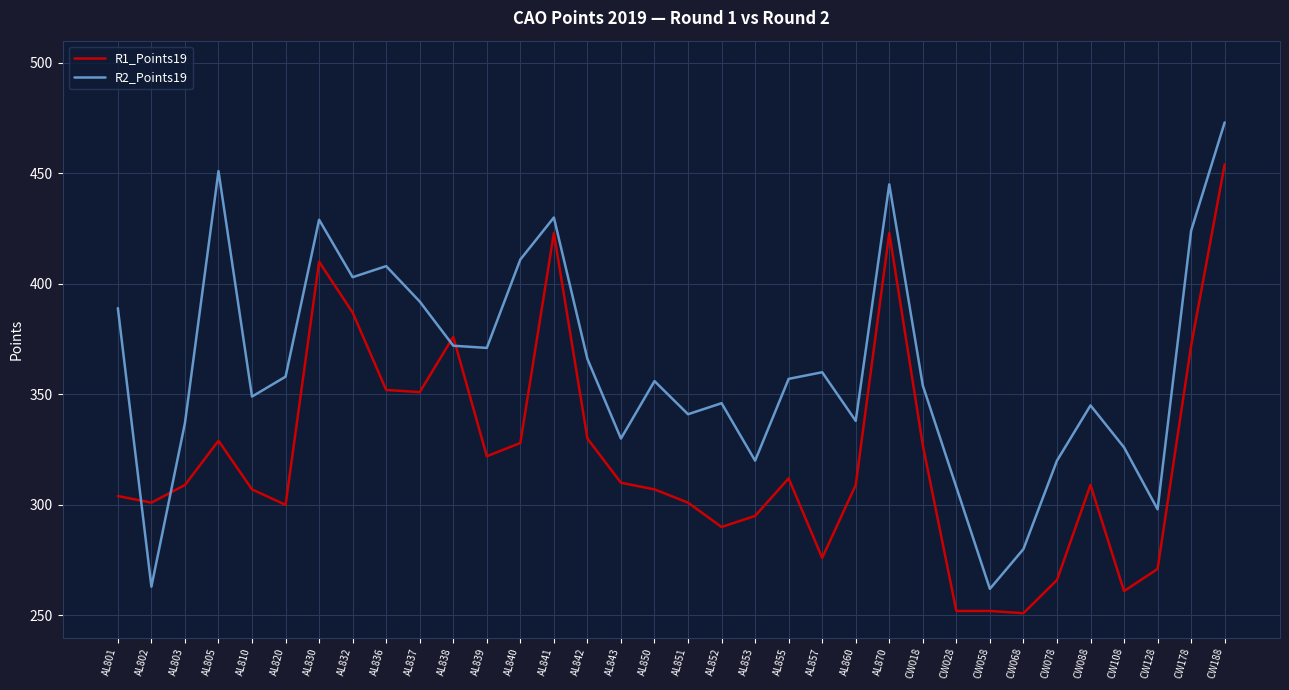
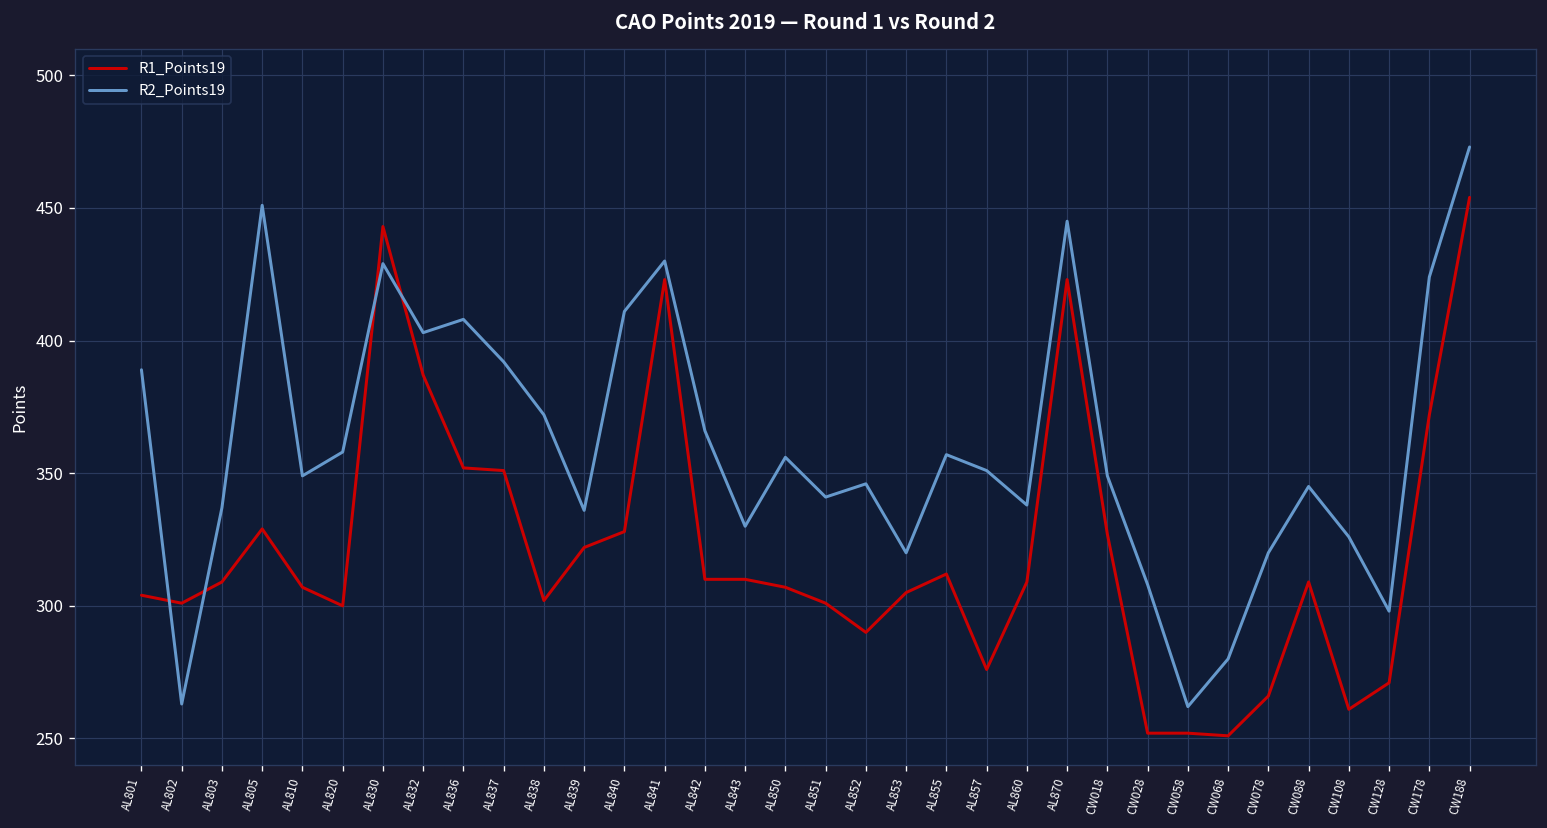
  {
    "R1_Points19": {
      "AL801": 304,
      "AL802": 301,
      "AL803": 309,
      "AL805": 329,
      "AL810": 307,
      "AL820": 300,
-     "AL830": 410,
+     "AL830": 443,
      "AL832": 387,
      "AL836": 352,
      "AL837": 351,
-     "AL838": 376,
+     "AL838": 302,
      "AL839": 322,
      "AL840": 328,
      "AL841": 423,
-     "AL842": 330,
+     "AL842": 310,
      "AL843": 310,
      "AL850": 307,
      "AL851": 301,
      "AL852": 290,
-     "AL853": 295,
+     "AL853": 305,
      "AL855": 312,
      "AL857": 276,
      "AL860": 309,
      "AL870": 423,
      "CW018": 327,
      "CW028": 252,
      "CW058": 252,
      "CW068": 251,
      "CW078": 266,
      "CW088": 309,
      "CW108": 261,
      "CW128": 271,
      "CW178": 372,
      "CW188": 454
    },
    "R2_Points19": {
      "AL801": 389,
      "AL802": 263,
      "AL803": 337,
      "AL805": 451,
      "AL810": 349,
      "AL820": 358,
      "AL830": 429,
      "AL832": 403,
      "AL836": 408,
      "AL837": 392,
      "AL838": 372,
-     "AL839": 371,
+     "AL839": 336,
      "AL840": 411,
      "AL841": 430,
      "AL842": 366,
      "AL843": 330,
      "AL850": 356,
      "AL851": 341,
      "AL852": 346,
      "AL853": 320,
      "AL855": 357,
-     "AL857": 360,
+     "AL857": 351,
      "AL860": 338,
      "AL870": 445,
-     "CW018": 354,
+     "CW018": 349,
      "CW028": 308,
      "CW058": 262,
      "CW068": 280,
      "CW078": 320,
      "CW088": 345,
      "CW108": 326,
      "CW128": 298,
      "CW178": 424,
      "CW188": 473
    }
  }
